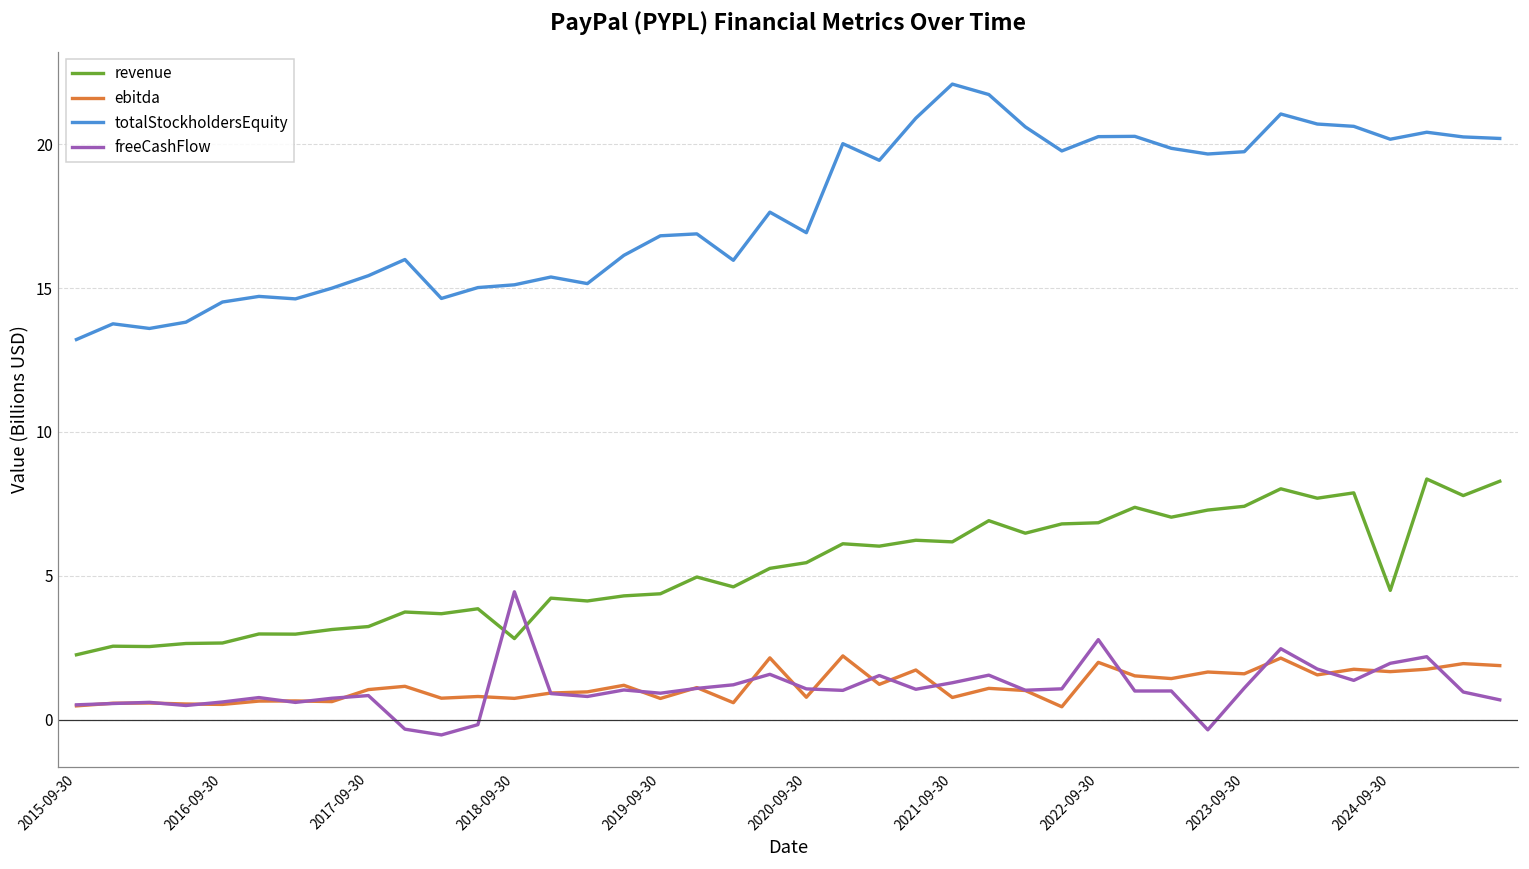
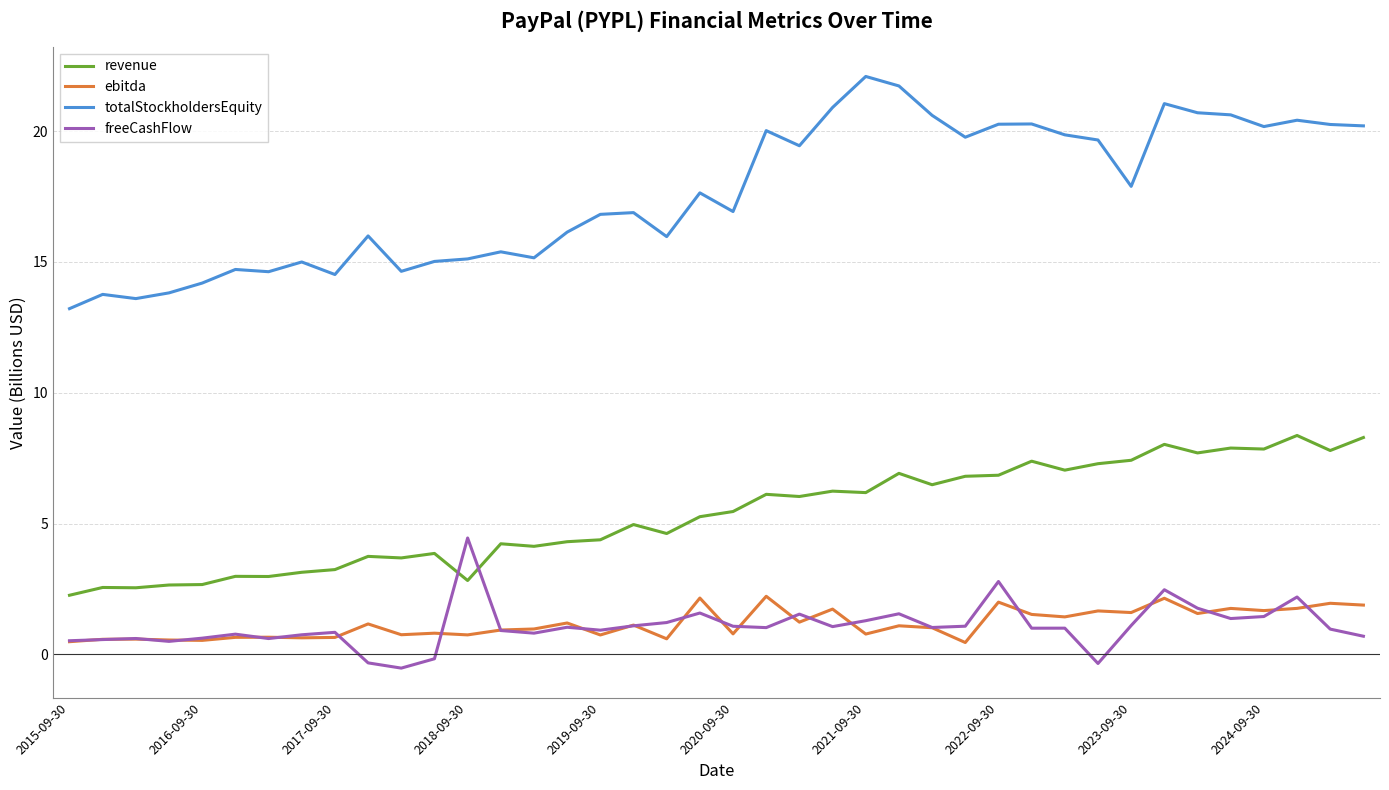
  {
    "revenue": {
      "2015-09-30": 2.3,
      "2016-09-30": 2.7,
      "2017-09-30": 3.2,
      "2018-09-30": 2.8,
      "2019-09-30": 4.4,
      "2020-09-30": 5.5,
      "2021-09-30": 6.2,
      "2022-09-30": 6.8,
      "2023-09-30": 7.4,
-     "2024-09-30": 4.5
+     "2024-09-30": 7.8
    },
    "ebitda": {
-     "2017-09-30": 1.0,
+     "2017-09-30": 0.6,
      "2018-09-30": 0.7,
      "2019-09-30": 0.7,
      "2020-09-30": 0.8,
      "2021-09-30": 0.8,
      "2022-09-30": 2.0,
      "2023-09-30": 1.6,
      "2024-09-30": 1.7
    },
    "totalStockholdersEquity": {
      "2015-09-30": 13.2,
-     "2016-09-30": 14.5,
-     "2017-09-30": 15.4,
+     "2016-09-30": 14.2,
+     "2017-09-30": 14.5,
      "2018-09-30": 15.1,
      "2019-09-30": 16.8,
      "2020-09-30": 16.9,
      "2021-09-30": 22.1,
      "2022-09-30": 20.3,
-     "2023-09-30": 19.7,
+     "2023-09-30": 17.9,
      "2024-09-30": 20.2
    },
    "freeCashFlow": {
      "2017-09-30": 0.8,
      "2018-09-30": 4.4,
      "2019-09-30": 0.9,
      "2020-09-30": 1.1,
      "2021-09-30": 1.3,
      "2022-09-30": 2.8,
      "2023-09-30": 1.1,
-     "2024-09-30": 2.0
+     "2024-09-30": 1.4
    }
  }
